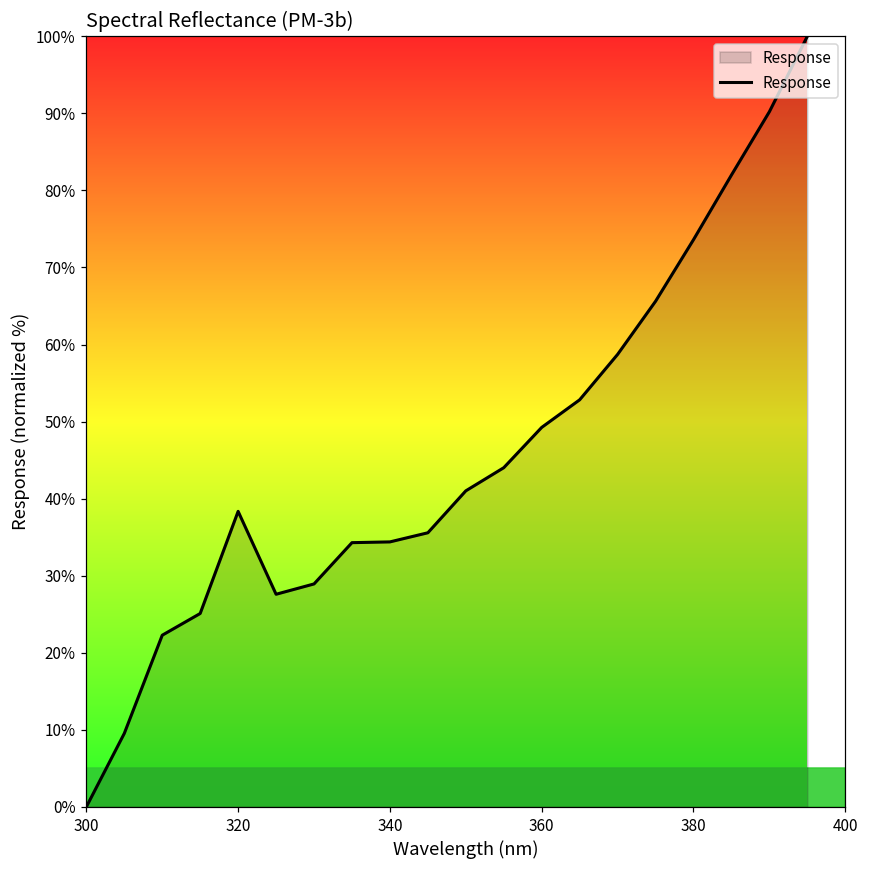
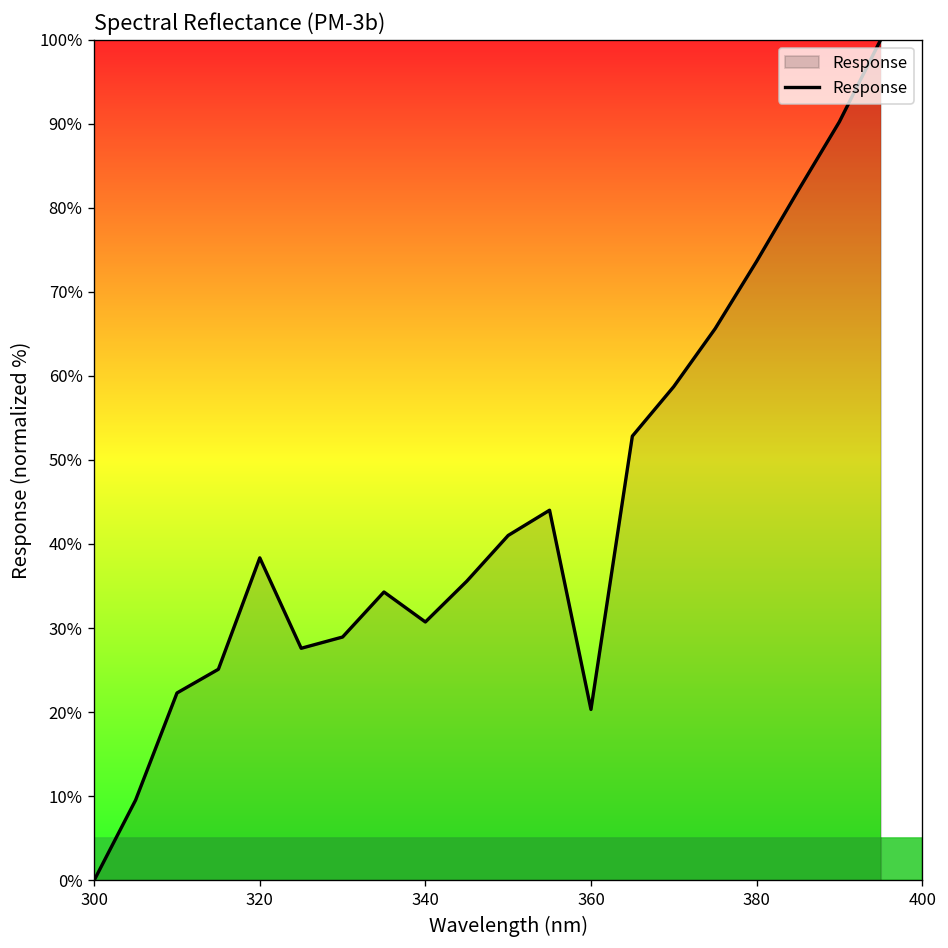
  {
    "320": "38%",
-   "340": "34%",
-   "360": "49%",
+   "340": "31%",
+   "360": "20%",
    "380": "74%"
  }
